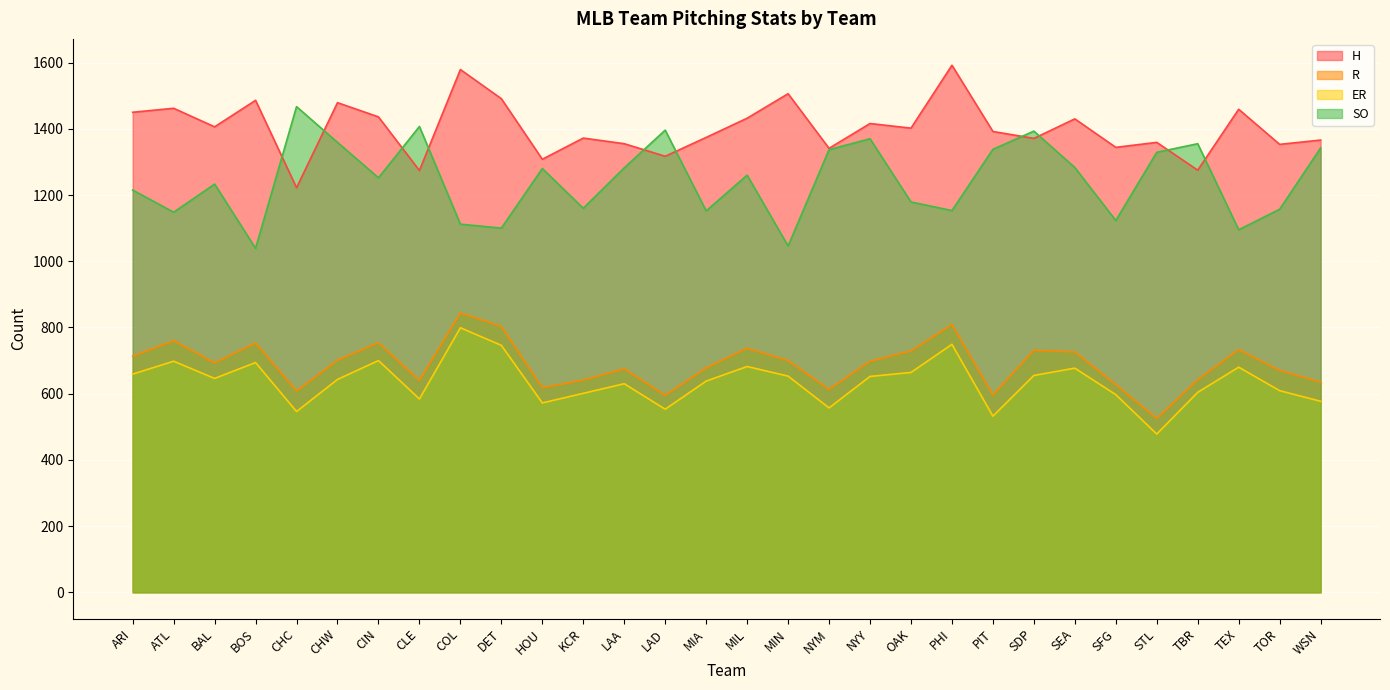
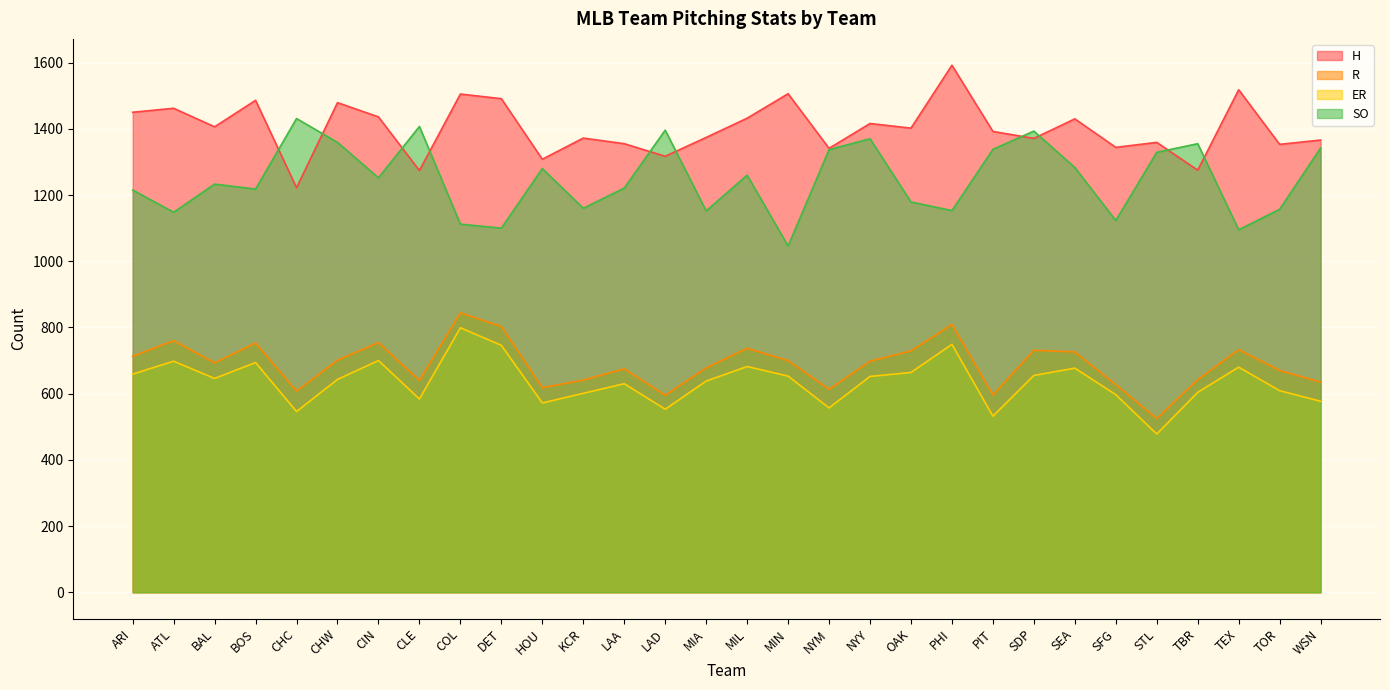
  {
    "H": {
      "ARI": 1450,
      "ATL": 1460,
      "BAL": 1410,
      "BOS": 1490,
      "CHC": 1220,
      "CHW": 1480,
      "CIN": 1440,
      "CLE": 1270,
-     "COL": 1580,
+     "COL": 1510,
      "DET": 1490,
      "HOU": 1310,
      "KCR": 1370,
      "LAA": 1360,
      "LAD": 1320,
      "MIA": 1370,
      "MIL": 1430,
      "MIN": 1510,
      "NYY": 1420,
      "OAK": 1400,
      "PHI": 1590,
      "PIT": 1390,
      "SDP": 1370,
      "SEA": 1430,
      "SFG": 1340,
      "STL": 1360,
      "TBR": 1280,
-     "TEX": 1460,
+     "TEX": 1520,
      "TOR": 1350,
      "WSN": 1370
    },
    "SO": {
      "ARI": 1220,
      "ATL": 1150,
      "BAL": 1230,
-     "BOS": 1040,
-     "CHC": 1470,
+     "BOS": 1220,
+     "CHC": 1430,
      "CHW": 1360,
      "CIN": 1250,
      "CLE": 1410,
      "COL": 1110,
      "DET": 1100,
      "HOU": 1280,
      "KCR": 1160,
-     "LAA": 1280,
+     "LAA": 1220,
      "LAD": 1400,
      "MIA": 1150,
      "MIL": 1260,
      "MIN": 1050,
      "NYY": 1370,
      "OAK": 1180,
      "PHI": 1150,
      "PIT": 1340,
      "SDP": 1390,
      "SEA": 1280,
      "SFG": 1120,
      "STL": 1330,
      "TBR": 1360,
      "TEX": 1100,
      "TOR": 1160,
      "WSN": 1340
    }
  }
